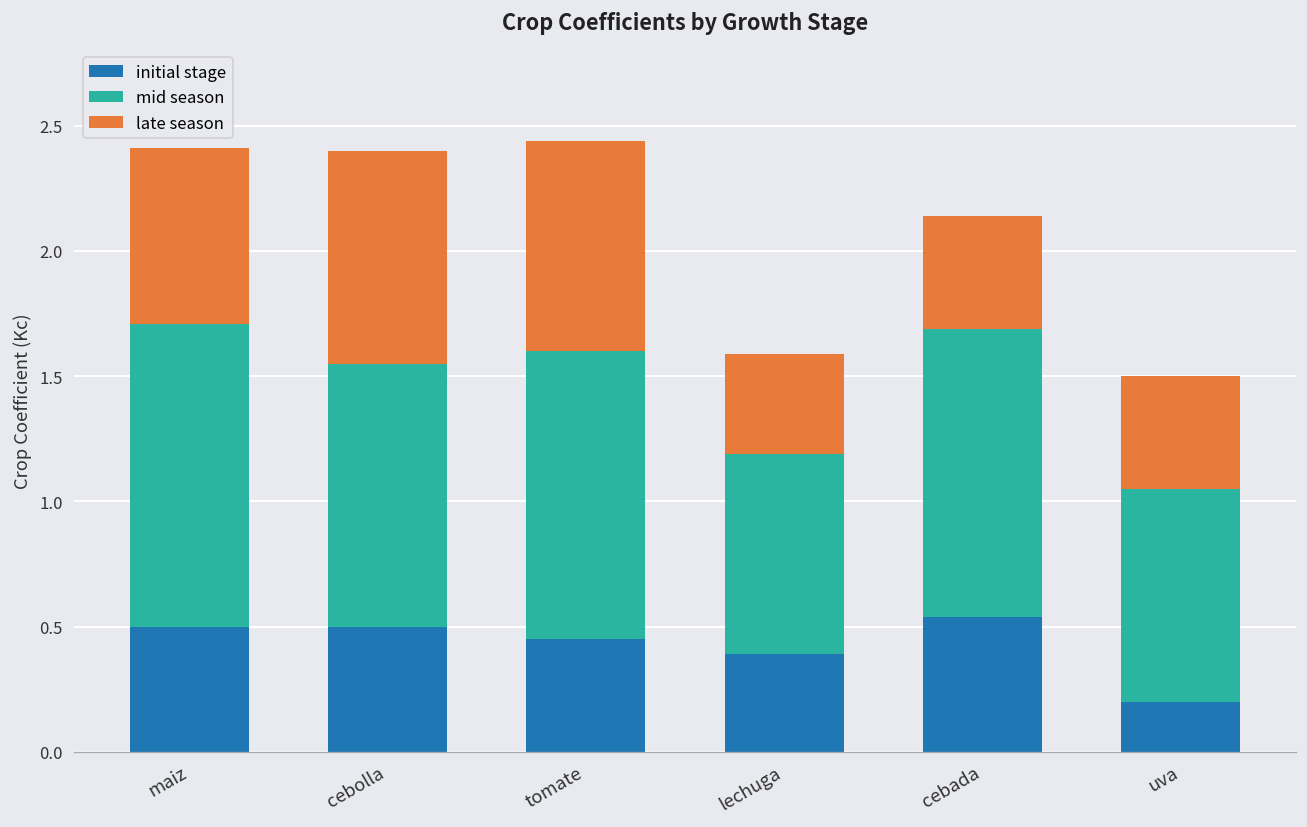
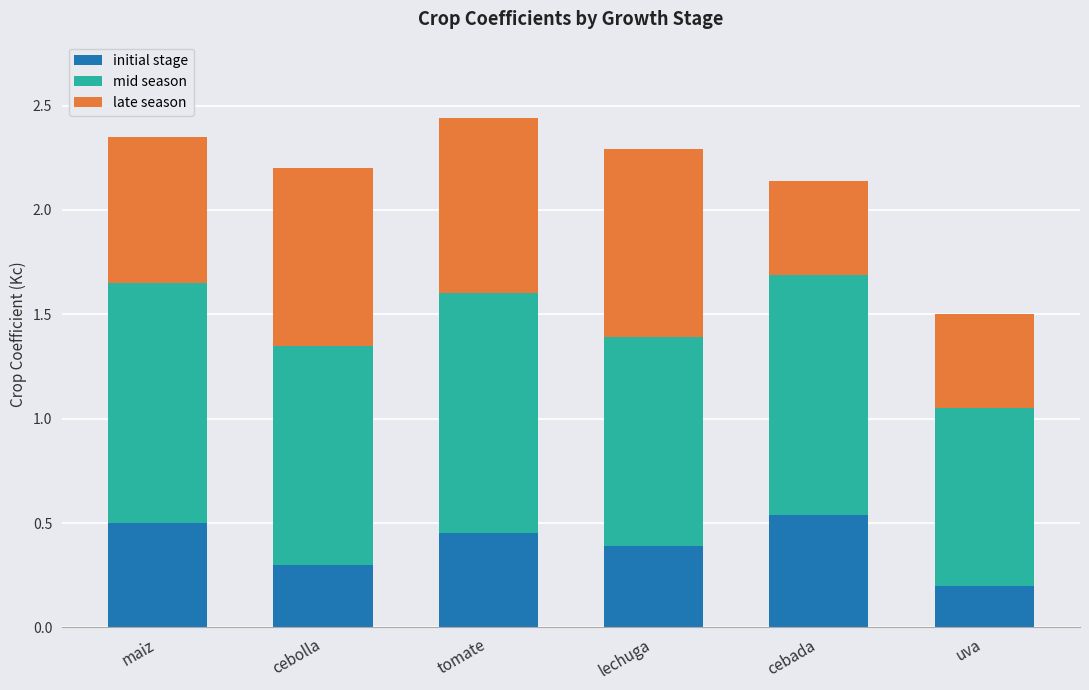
  {
    "initial stage": {
      "maiz": 0.5,
-     "cebolla": 0.5,
+     "cebolla": 0.3,
      "tomate": 0.45,
      "lechuga": 0.4,
      "cebada": 0.54,
      "uva": 0.2
    },
    "mid season": {
-     "maiz": 1.21,
+     "maiz": 1.15,
      "cebolla": 1.05,
      "tomate": 1.15,
-     "lechuga": 0.8,
+     "lechuga": 1.0,
      "cebada": 1.15,
      "uva": 0.85
    },
    "late season": {
      "maiz": 0.7,
      "cebolla": 0.85,
      "tomate": 0.84,
-     "lechuga": 0.4,
+     "lechuga": 0.9,
      "cebada": 0.45,
      "uva": 0.45
    }
  }
